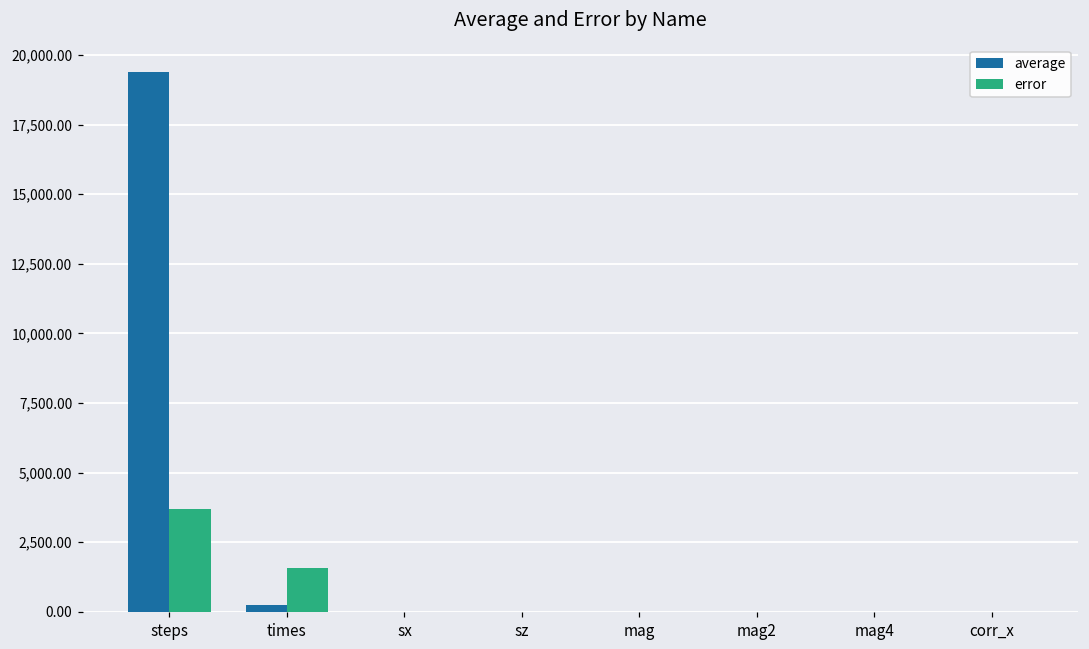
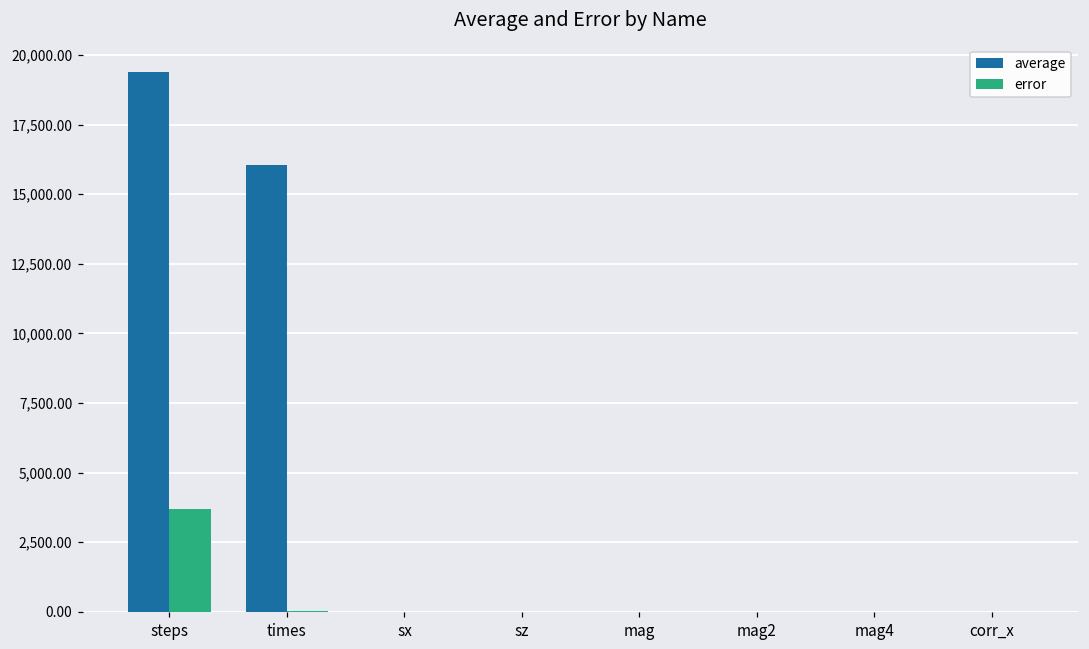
  {
    "average": {
      "steps": "19,400",
-     "times": "300",
+     "times": "16,100",
      "sx": "0",
      "mag": "0"
    },
    "error": {
      "steps": "3,700",
-     "times": "1,600",
+     "times": "0",
      "sx": "0",
      "sz": "0",
      "mag2": "0",
      "mag4": "0",
      "corr_x": "0"
    }
  }
